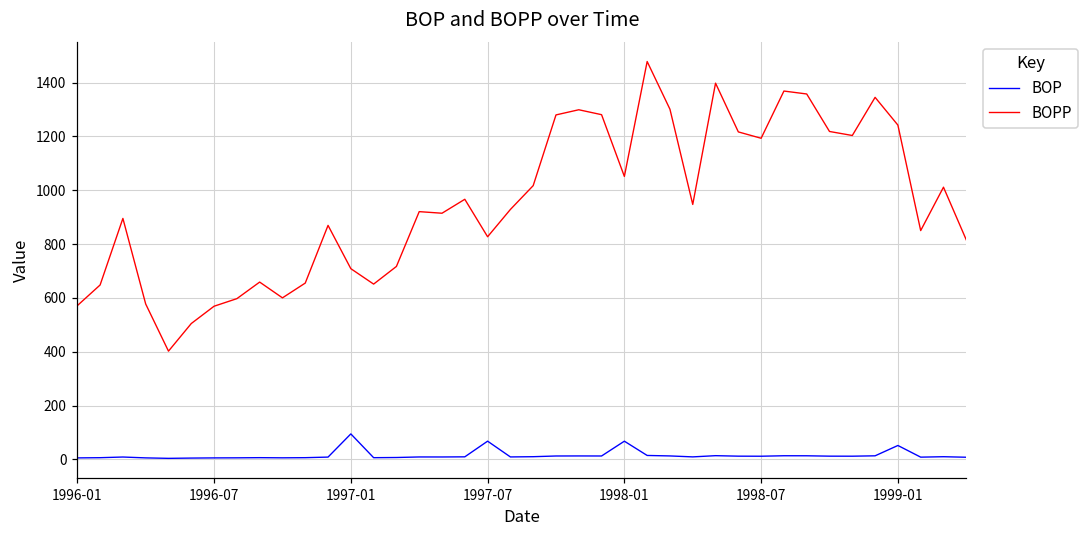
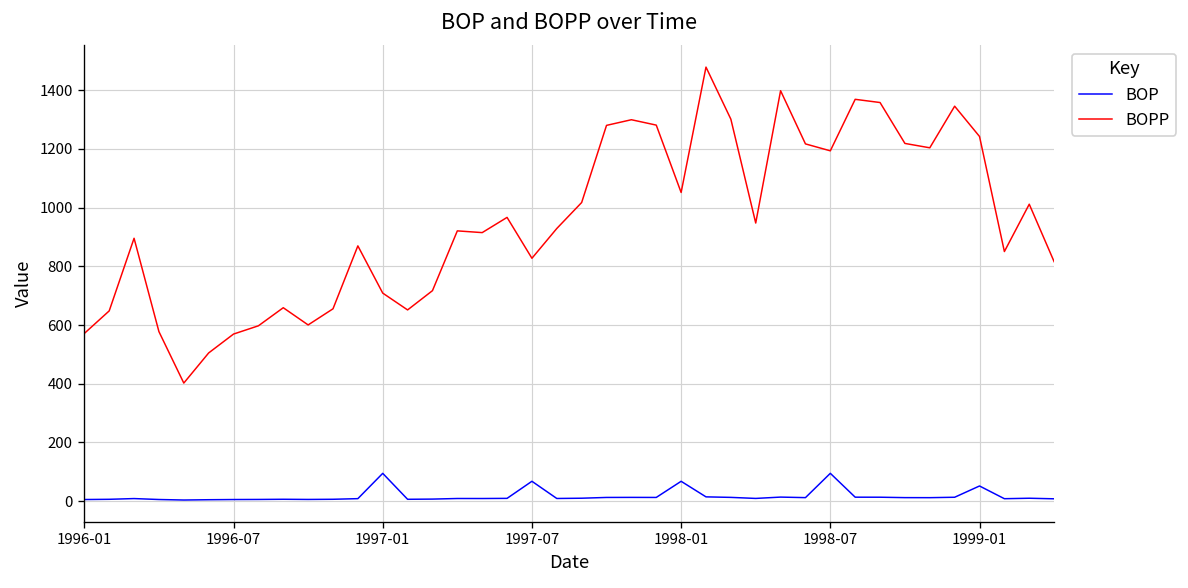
  {
    "BOP": {
      "1996-01": 10,
      "1996-07": 10,
      "1997-01": 90,
      "1997-07": 70,
      "1998-01": 70,
-     "1998-07": 10,
+     "1998-07": 90,
      "1999-01": 50
    },
    "BOPP": {
      "1996-01": 570,
      "1996-07": 570,
      "1997-01": 710,
      "1997-07": 830,
      "1998-01": 1050,
      "1998-07": 1190,
      "1999-01": 1240
    }
  }
